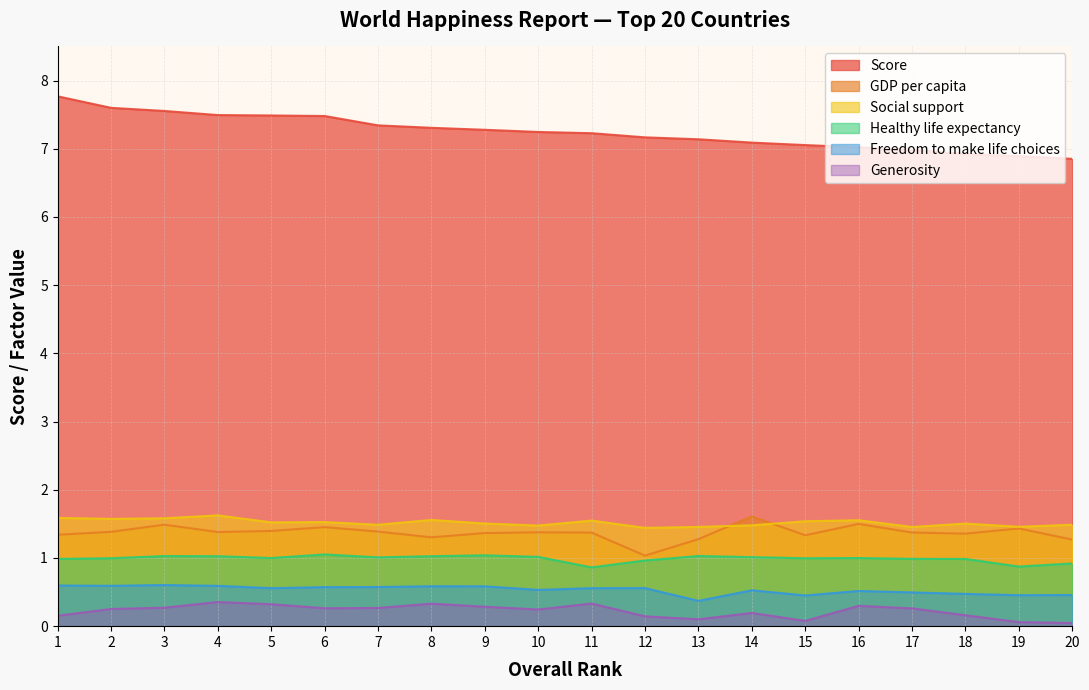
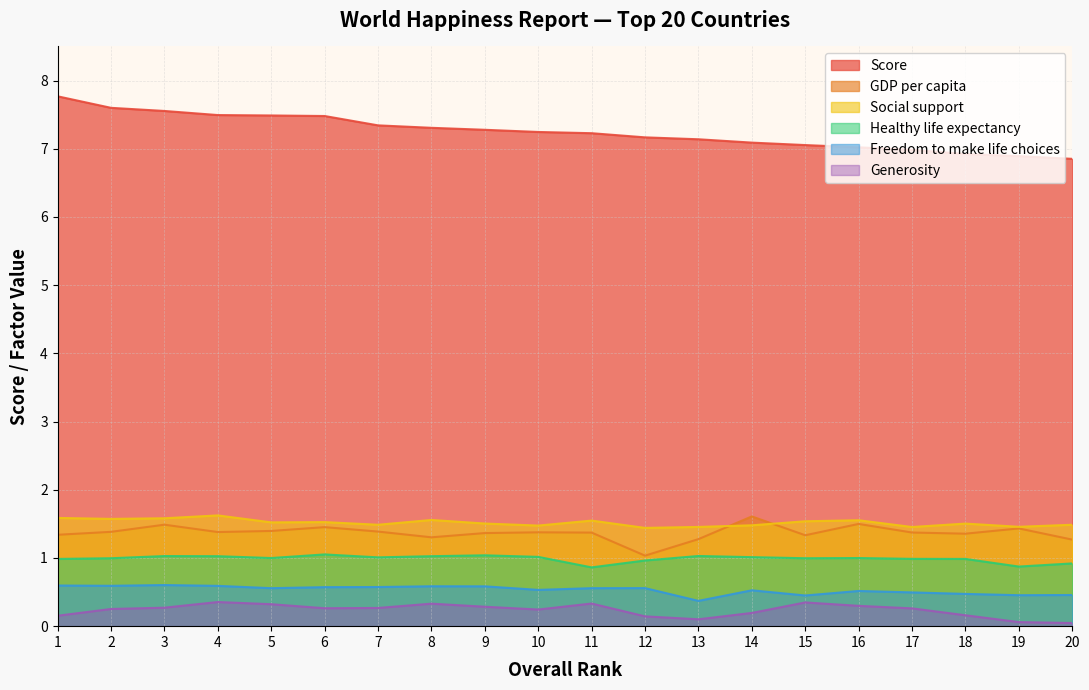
  {
    "Social support": {
      "1": 1.6,
      "2": 1.6,
      "3": 1.6,
      "4": 1.6,
      "5": 1.5,
      "6": 1.5,
      "7": 1.5,
      "8": 1.6,
      "9": 1.5,
      "10": 1.5,
      "11": 1.5,
      "12": 1.4,
      "13": 1.5,
      "14": 1.5,
      "15": 1.5,
      "16": 1.6,
      "17": 1.5,
      "18": 1.5,
      "20": 1.5
    },
    "Healthy life expectancy": {
      "1": 1.0,
      "2": 1.0,
      "3": 1.0,
      "4": 1.0,
      "5": 1.0,
      "6": 1.1,
      "7": 1.0,
      "8": 1.0,
      "9": 1.0,
      "10": 1.0,
      "11": 0.9,
      "12": 1.0,
      "13": 1.0,
      "14": 1.0,
      "15": 1.0,
      "16": 1.0,
      "17": 1.0,
      "18": 1.0,
      "19": 0.9,
      "20": 0.9
    },
    "Freedom to make life choices": {
      "1": 0.6,
      "2": 0.6,
      "3": 0.6,
      "4": 0.6,
      "5": 0.6,
      "6": 0.6,
      "7": 0.6,
      "8": 0.6,
      "9": 0.6,
      "10": 0.5,
      "11": 0.6,
      "12": 0.6,
      "13": 0.4,
      "14": 0.5,
      "15": 0.5,
      "16": 0.5,
      "17": 0.5,
      "18": 0.5,
      "19": 0.5,
      "20": 0.5
    },
    "Generosity": {
      "1": 0.2,
      "2": 0.3,
      "3": 0.3,
      "4": 0.4,
      "5": 0.3,
      "6": 0.3,
      "7": 0.3,
      "8": 0.3,
      "9": 0.3,
      "10": 0.2,
      "11": 0.3,
      "12": 0.1,
      "13": 0.1,
      "14": 0.2,
-     "15": 0.1,
+     "15": 0.3,
      "16": 0.3,
      "17": 0.3,
      "18": 0.2,
      "19": 0.1,
      "20": 0.0
    }
  }
